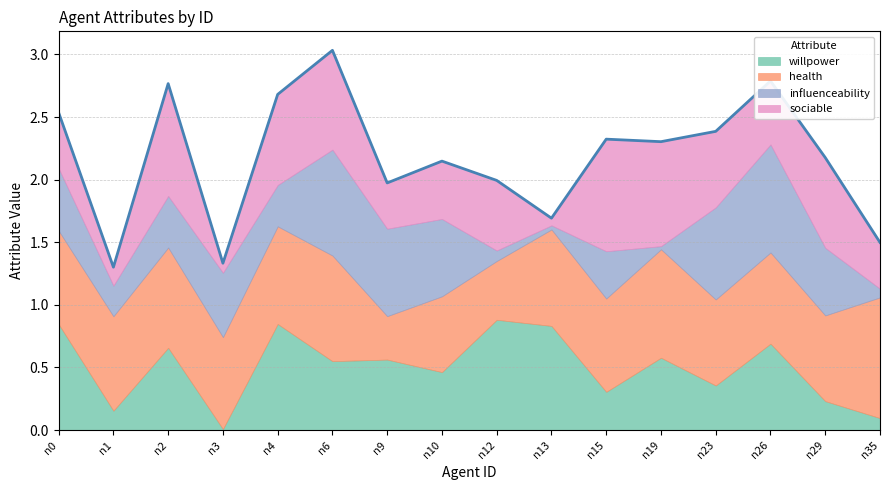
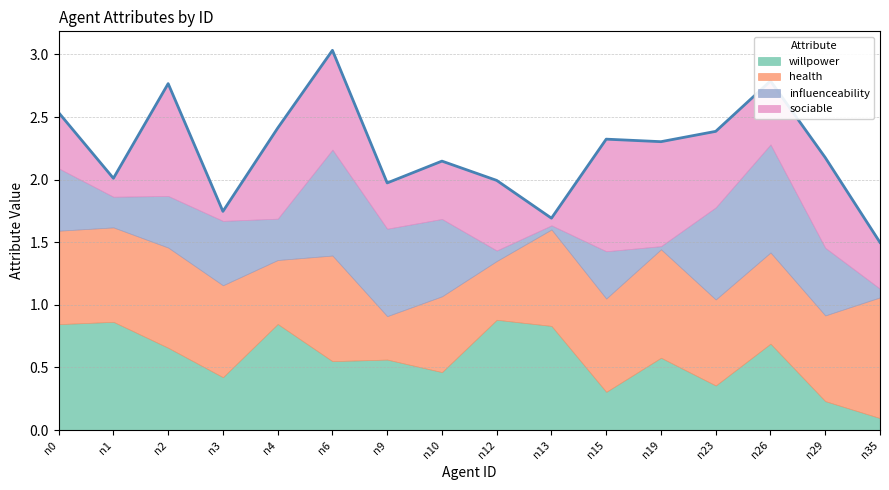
  {
    "willpower": {
      "n0": 0.85,
-     "n1": 0.15,
+     "n1": 0.86,
      "n2": 0.66,
-     "n3": 0.01,
+     "n3": 0.42,
      "n4": 0.85,
      "n6": 0.55,
      "n9": 0.56,
      "n10": 0.46,
      "n12": 0.88,
      "n13": 0.83,
      "n15": 0.31,
      "n19": 0.58,
      "n23": 0.36,
      "n26": 0.69,
      "n29": 0.23,
      "n35": 0.10
    },
    "health": {
      "n0": 0.75,
      "n1": 0.75,
      "n2": 0.80,
      "n3": 0.73,
-     "n4": 0.78,
+     "n4": 0.51,
      "n6": 0.84,
      "n9": 0.35,
      "n10": 0.61,
      "n12": 0.47,
      "n13": 0.77,
      "n15": 0.75,
      "n19": 0.87,
      "n23": 0.69,
      "n26": 0.73,
      "n29": 0.68,
      "n35": 0.96
    },
    "influenceability": {
      "n0": 0.50,
      "n1": 0.24,
      "n2": 0.41,
      "n3": 0.51,
      "n4": 0.33,
      "n6": 0.85,
      "n9": 0.70,
      "n10": 0.62,
      "n12": 0.08,
      "n13": 0.03,
      "n15": 0.38,
      "n19": 0.03,
      "n23": 0.74,
      "n26": 0.86,
      "n29": 0.54,
      "n35": 0.07
    },
    "sociable": {
      "n0": 0.45,
      "n1": 0.15,
      "n2": 0.90,
      "n3": 0.08,
      "n4": 0.72,
      "n6": 0.79,
      "n9": 0.37,
      "n10": 0.46,
      "n12": 0.56,
      "n13": 0.06,
      "n15": 0.90,
      "n19": 0.83,
      "n23": 0.61,
      "n29": 0.72,
      "n35": 0.37
    }
  }
